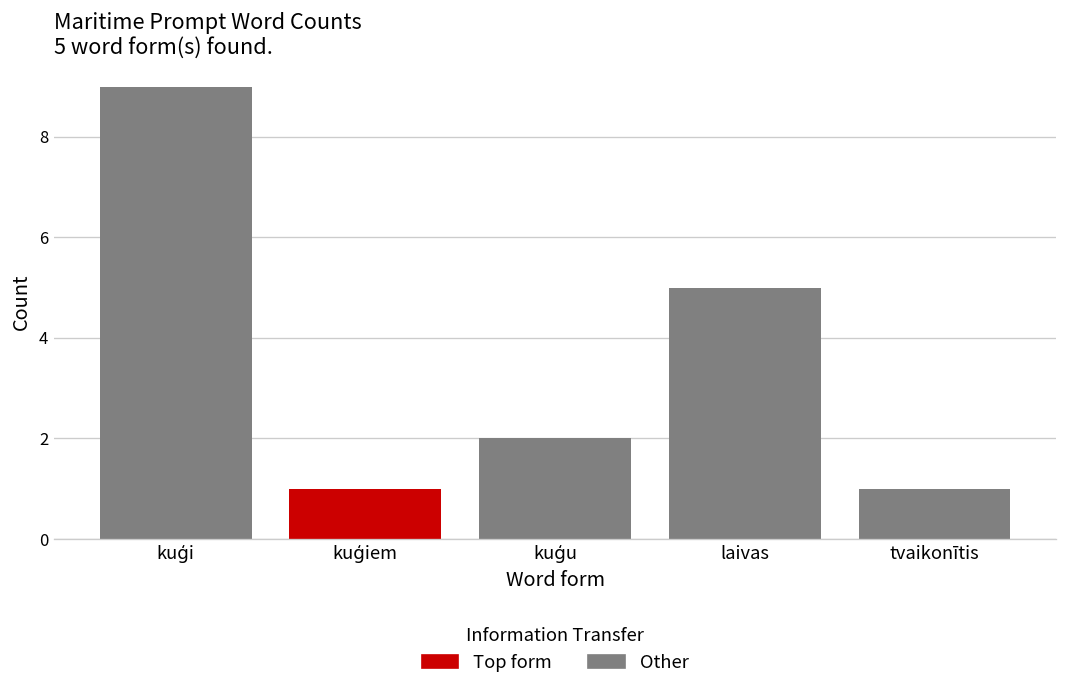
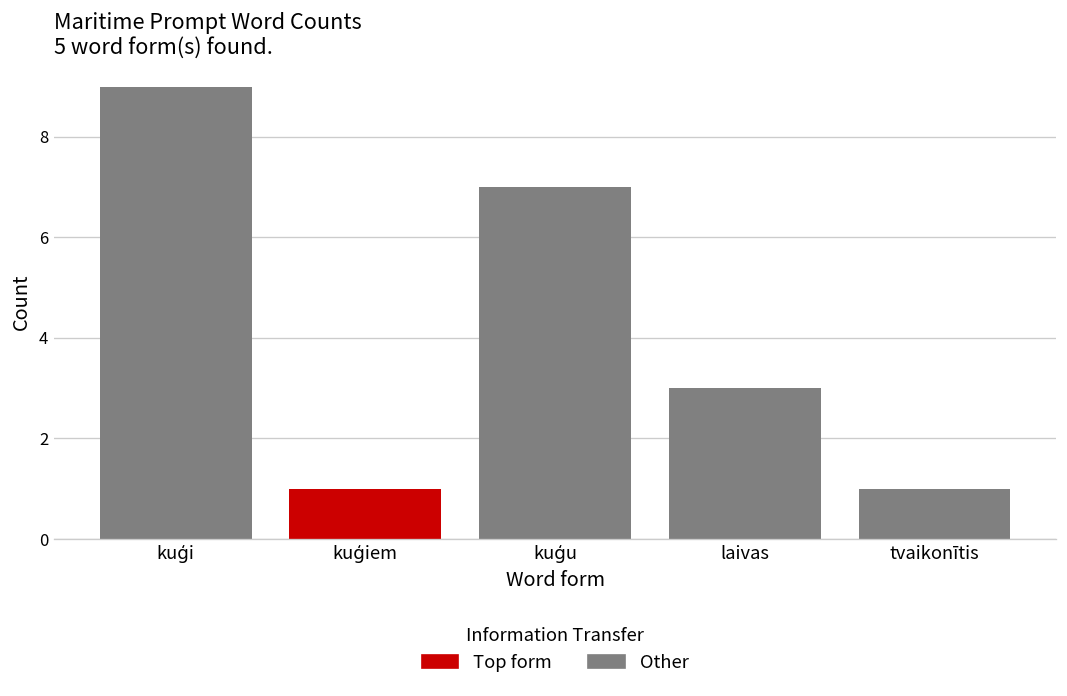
  {
    "kuģi": 9,
    "kuģiem": 1,
-   "kuģu": 2,
-   "laivas": 5,
+   "kuģu": 7,
+   "laivas": 3,
    "tvaikonītis": 1
  }
